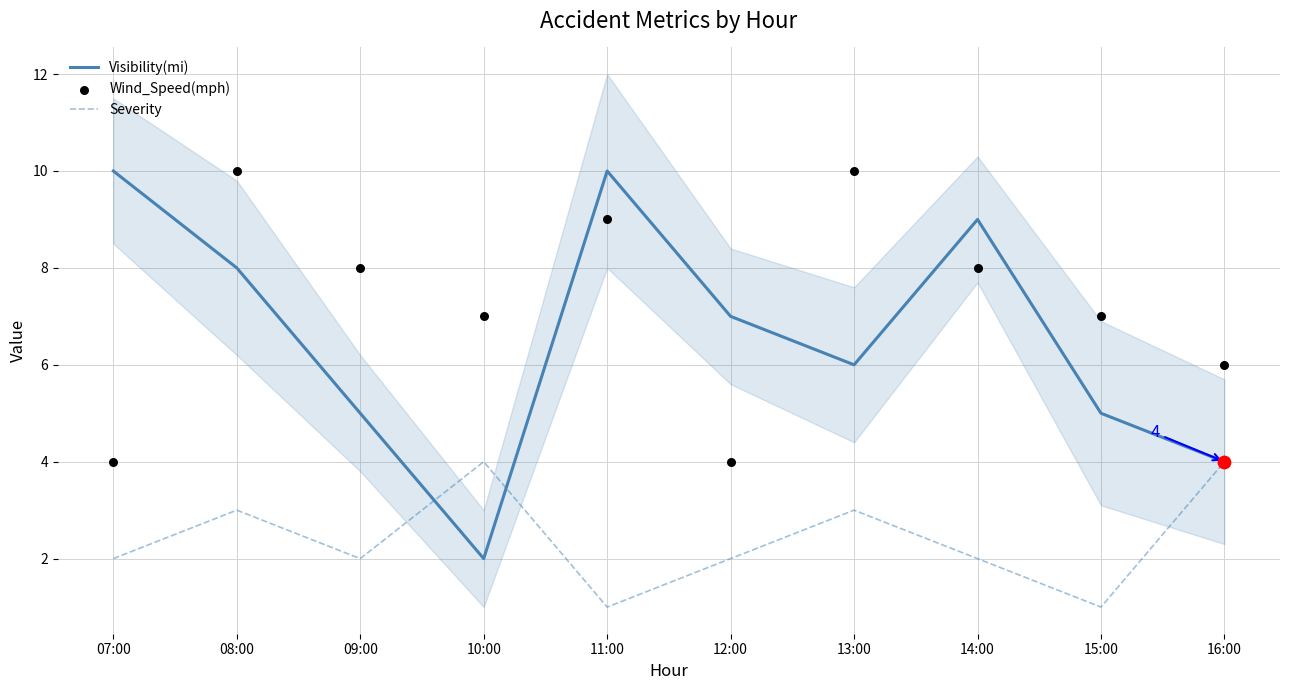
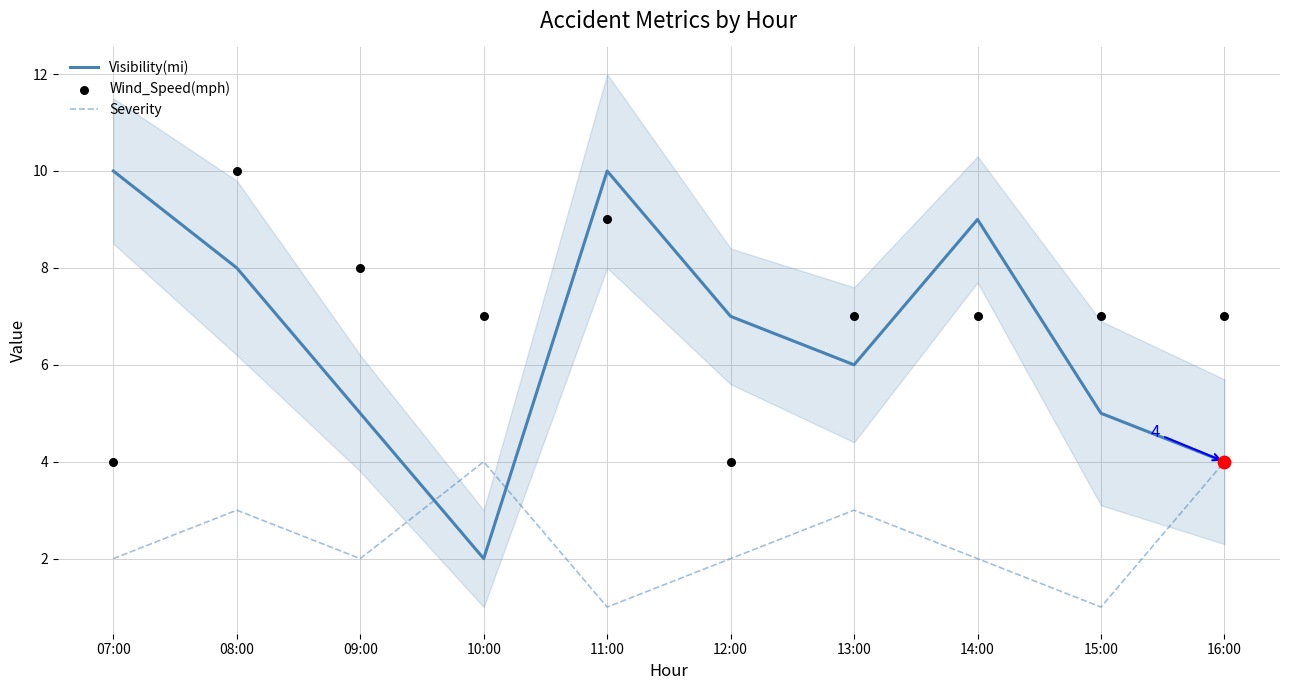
  {
    "Wind_Speed(mph)": {
-     "13:00": 10,
-     "14:00": 8,
-     "16:00": 6
+     "13:00": 7,
+     "14:00": 7,
+     "16:00": 7
    }
  }
